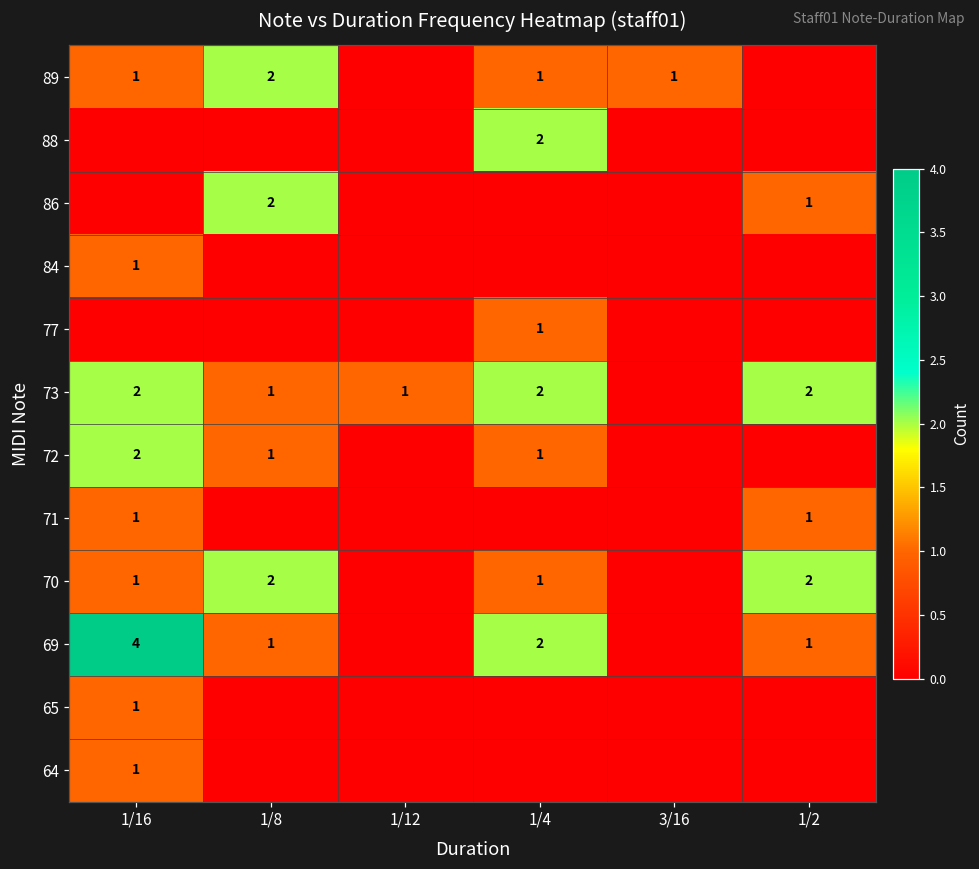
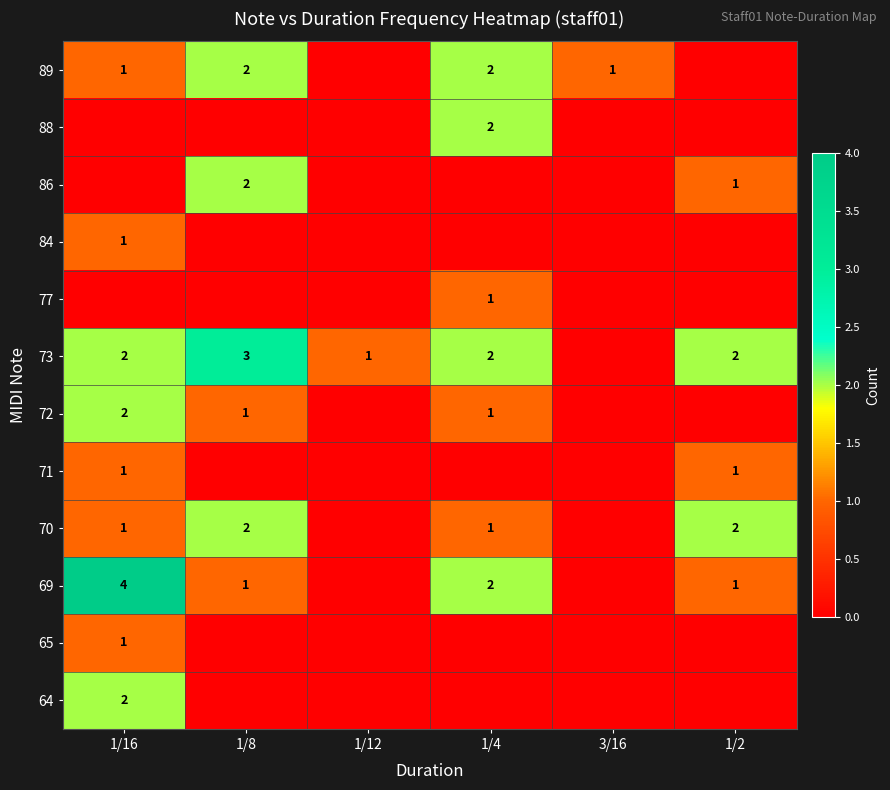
  {
    "89": {
      "1/16": 1,
      "1/8": 2,
-     "1/4": 1,
+     "1/4": 2,
      "3/16": 1
    },
    "88": {
      "1/4": 2
    },
    "86": {
      "1/8": 2,
      "1/2": 1
    },
    "84": {
      "1/16": 1
    },
    "77": {
      "1/4": 1
    },
    "73": {
      "1/16": 2,
-     "1/8": 1,
+     "1/8": 3,
      "1/12": 1,
      "1/4": 2,
      "1/2": 2
    },
    "72": {
      "1/16": 2,
      "1/8": 1,
      "1/4": 1
    },
    "71": {
      "1/16": 1,
      "1/2": 1
    },
    "70": {
      "1/16": 1,
      "1/8": 2,
      "1/4": 1,
      "1/2": 2
    },
    "69": {
      "1/16": 4,
      "1/8": 1,
      "1/4": 2,
      "1/2": 1
    },
    "65": {
      "1/16": 1
    },
    "64": {
-     "1/16": 1
+     "1/16": 2
    }
  }
